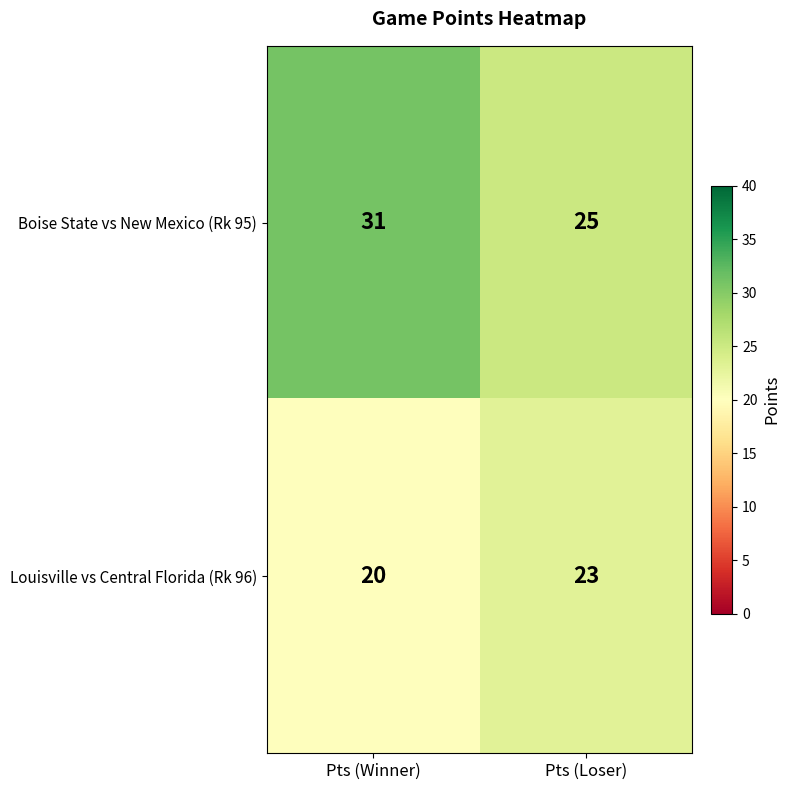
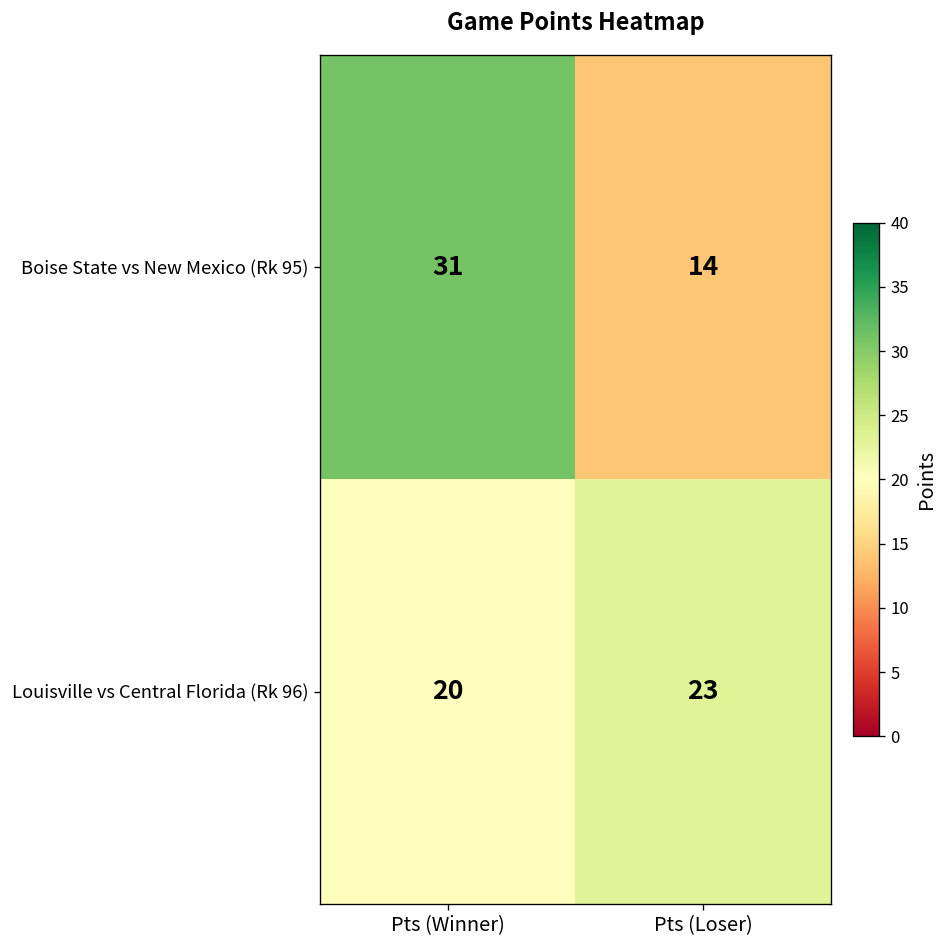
  {
    "Boise State vs New Mexico (Rk 95)": {
      "Pts (Winner)": 31,
-     "Pts (Loser)": 25
+     "Pts (Loser)": 14
    },
    "Louisville vs Central Florida (Rk 96)": {
      "Pts (Winner)": 20,
      "Pts (Loser)": 23
    }
  }
